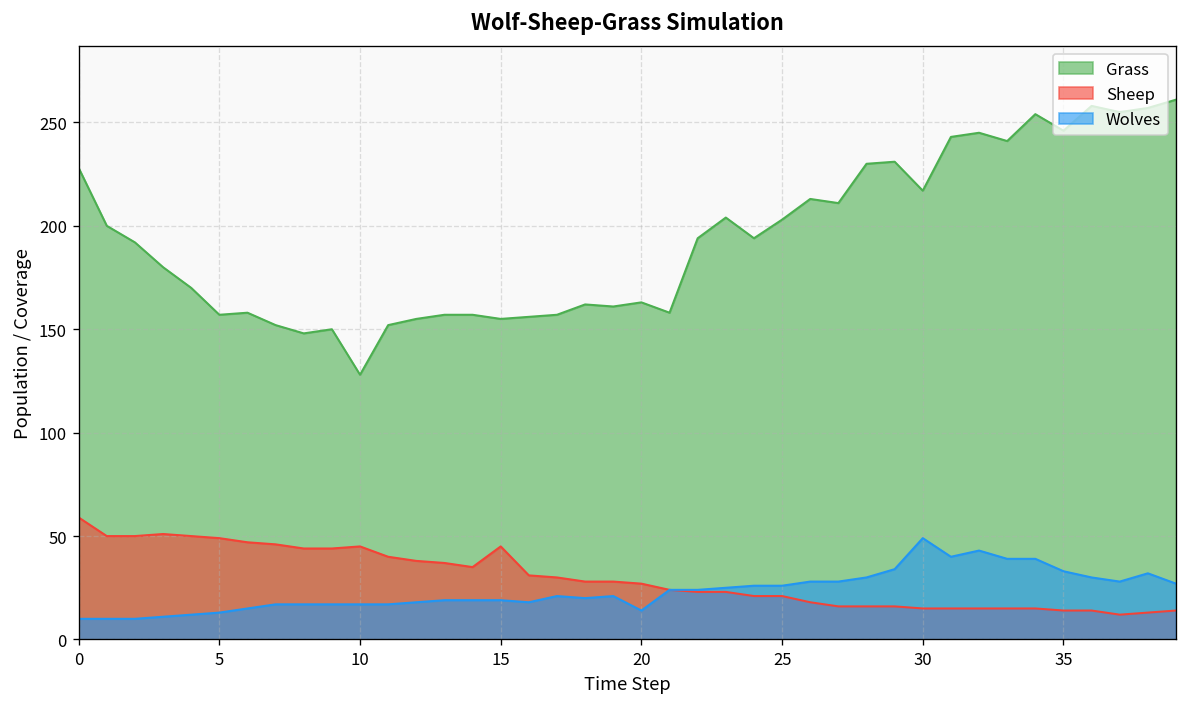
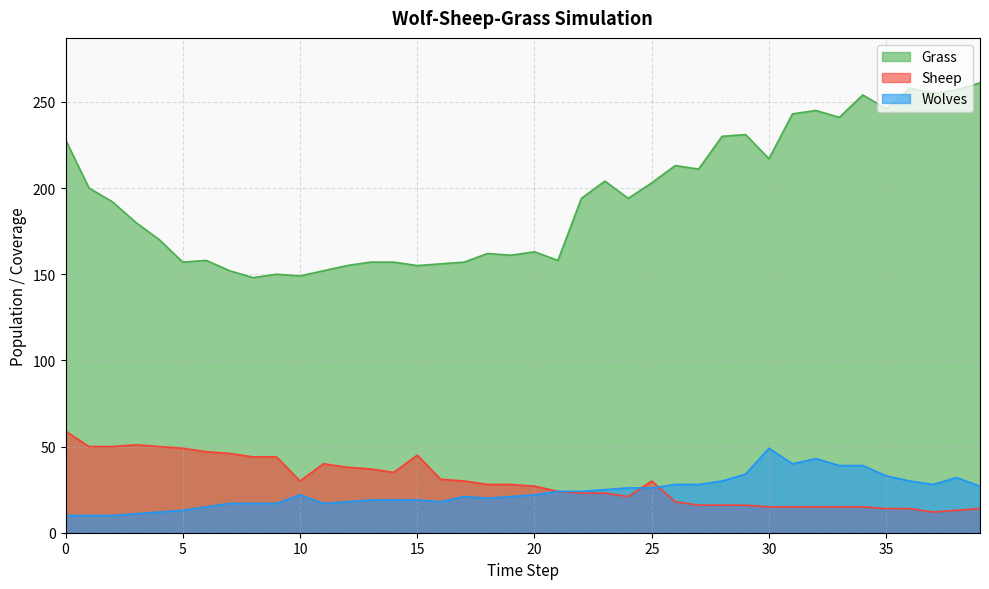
  {
    "Grass": {
      "0": 228,
      "5": 157,
-     "10": 128,
+     "10": 149,
      "15": 155,
      "20": 163,
      "25": 203,
      "30": 217
    },
    "Sheep": {
      "0": 59,
      "5": 49,
-     "10": 45,
+     "10": 30,
      "15": 45,
      "20": 27,
-     "25": 21,
+     "25": 30,
      "30": 15,
      "35": 14
    },
    "Wolves": {
      "0": 10,
      "5": 13,
-     "10": 17,
+     "10": 22,
      "15": 19,
-     "20": 14,
+     "20": 22,
      "25": 26,
      "30": 49,
      "35": 33
    }
  }
